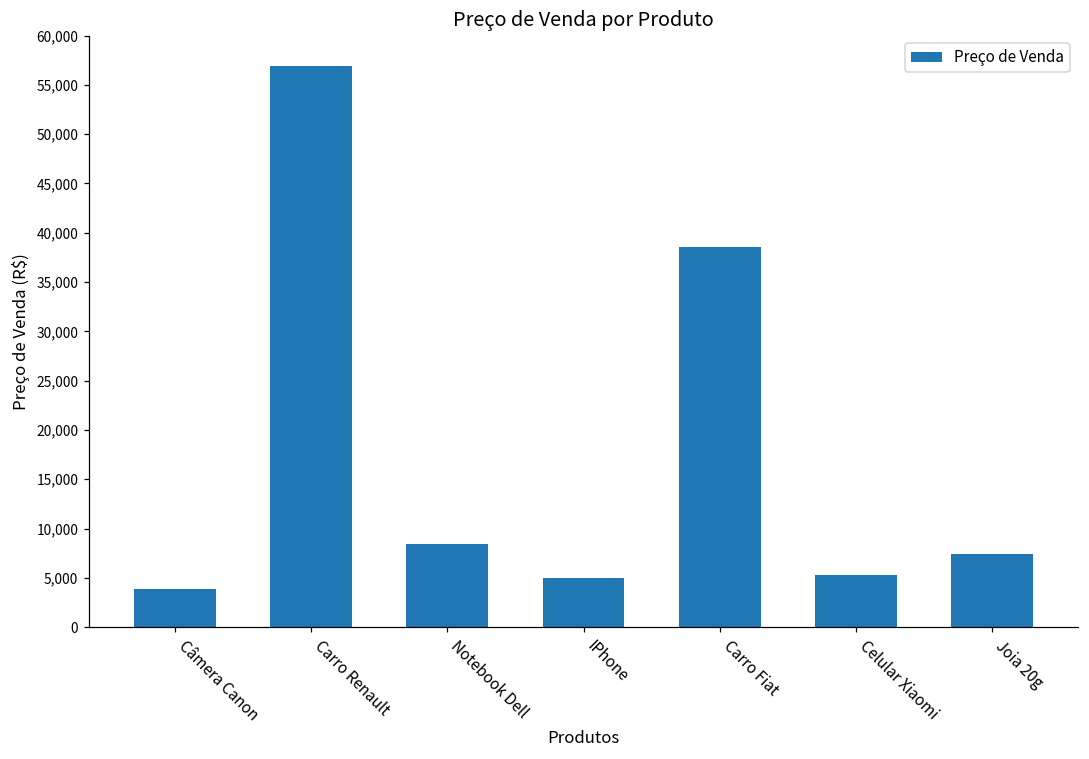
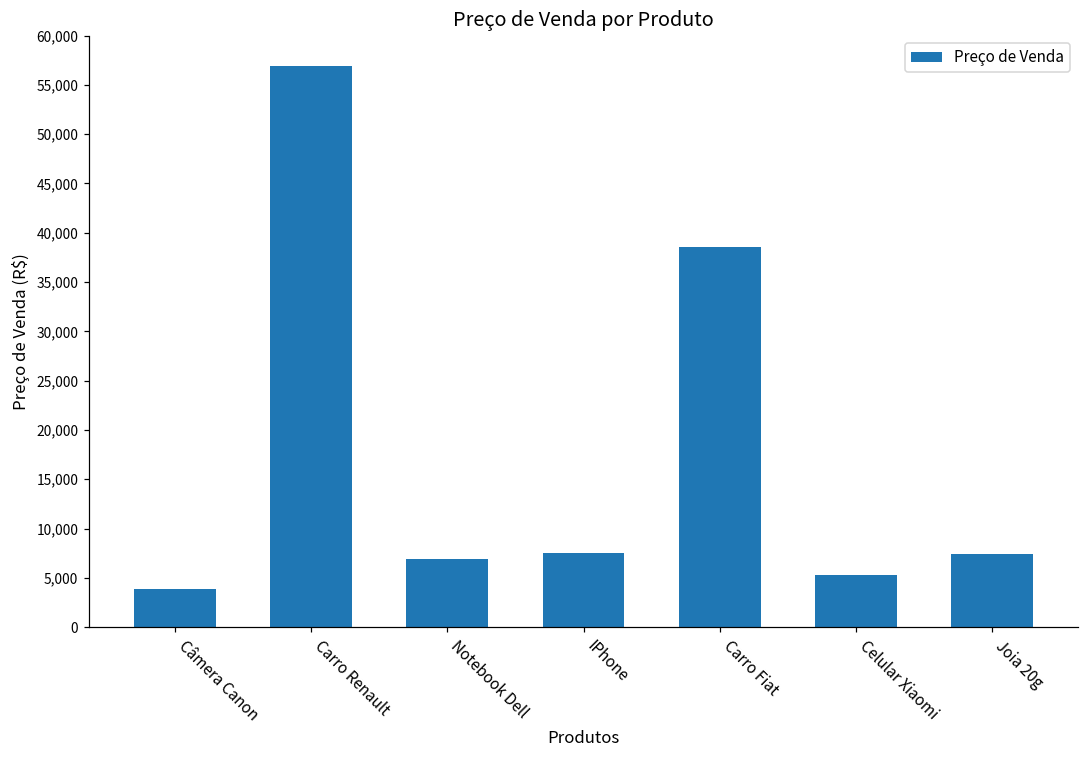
  {
    "Câmera Canon": "4,000",
    "Carro Renault": "57,000",
-   "Notebook Dell": "8,000",
-   "IPhone": "5,000",
+   "Notebook Dell": "7,000",
+   "IPhone": "8,000",
    "Carro Fiat": "39,000",
    "Celular Xiaomi": "5,000",
    "Joia 20g": "7,000"
  }
